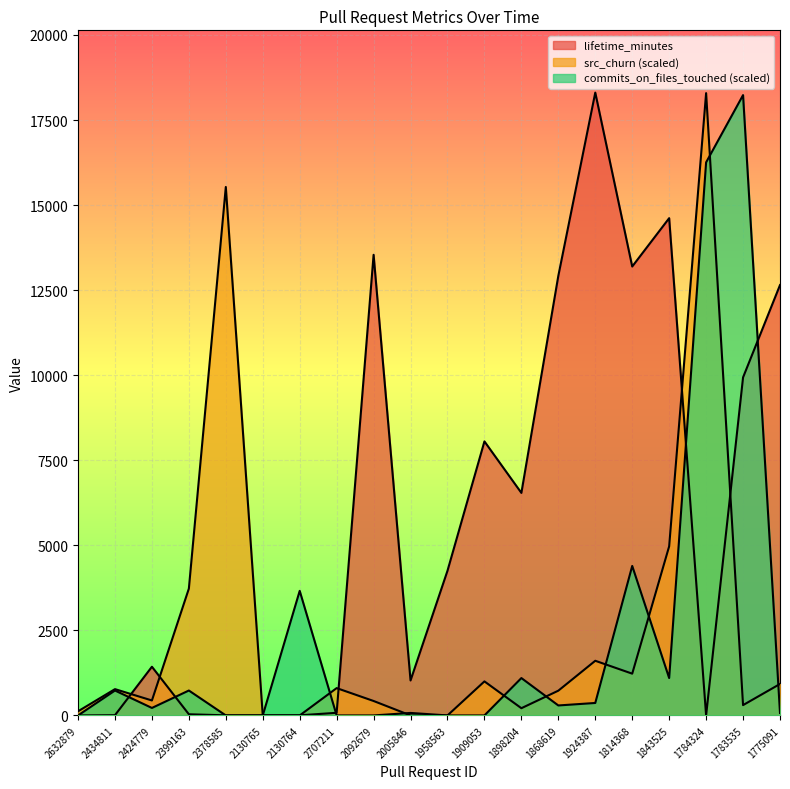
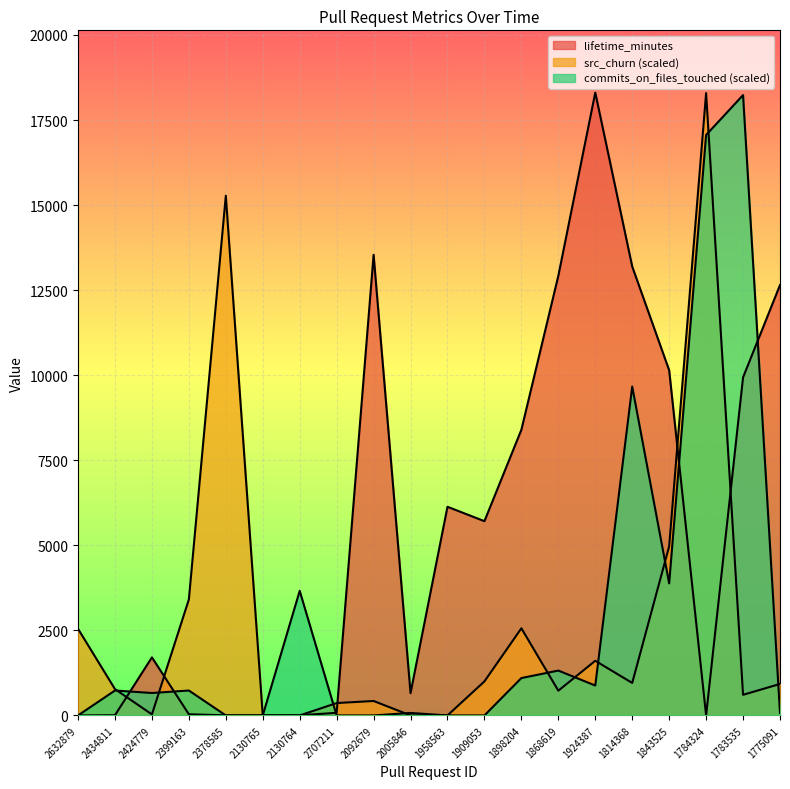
  {
    "lifetime_minutes": {
      "2434811": 0,
-     "2424779": 1400,
+     "2424779": 1700,
      "2399163": 0,
      "2707211": 100,
      "2092679": 13500,
-     "2005846": 1000,
-     "1958563": 4300,
-     "1909053": 8100,
-     "1898204": 6500,
+     "2005846": 700,
+     "1958563": 6100,
+     "1909053": 5700,
+     "1898204": 8400,
      "1868619": 12900,
      "1924387": 18300,
      "1814368": 13200,
-     "1843525": 14600,
+     "1843525": 10100,
      "1784324": 0,
      "1783535": 9900,
      "1775091": 12600
    },
    "src_churn (scaled)": {
-     "2632879": 100,
-     "2424779": 400,
-     "2399163": 3700,
-     "2378585": 15500,
-     "2707211": 800,
+     "2632879": 2500,
+     "2424779": 0,
+     "2399163": 3400,
+     "2378585": 15300,
+     "2707211": 400,
      "2092679": 400,
      "1909053": 1000,
-     "1898204": 200,
+     "1898204": 2600,
      "1868619": 700,
      "1924387": 1600,
-     "1814368": 1200,
+     "1814368": 1000,
      "1843525": 5000,
      "1784324": 18300,
-     "1783535": 300,
+     "1783535": 600,
      "1775091": 900
    },
    "commits_on_files_touched (scaled)": {
-     "2424779": 200,
+     "2424779": 700,
      "2399163": 700,
      "2130764": 3700,
      "2707211": 0,
      "2092679": 0,
      "1909053": 0,
      "1898204": 1100,
-     "1868619": 300,
-     "1924387": 400,
-     "1814368": 4400,
-     "1843525": 1100,
-     "1784324": 16300,
+     "1868619": 1300,
+     "1924387": 900,
+     "1814368": 9700,
+     "1843525": 3900,
+     "1784324": 17100,
      "1783535": 18200,
      "1775091": 100
    }
  }
